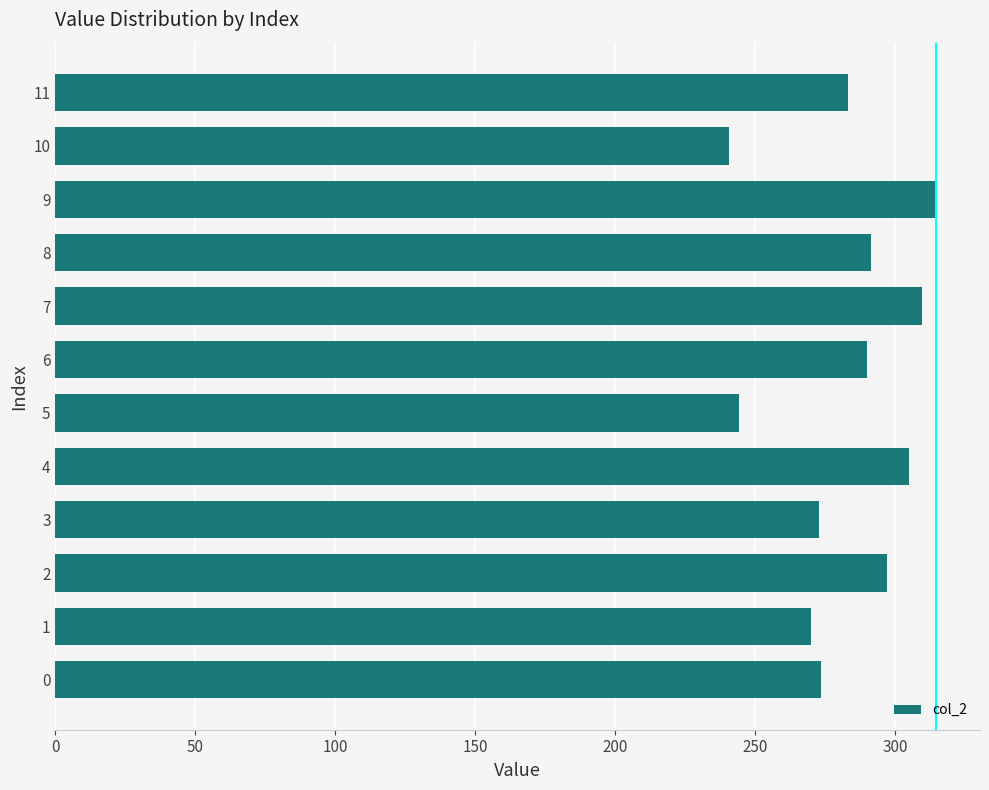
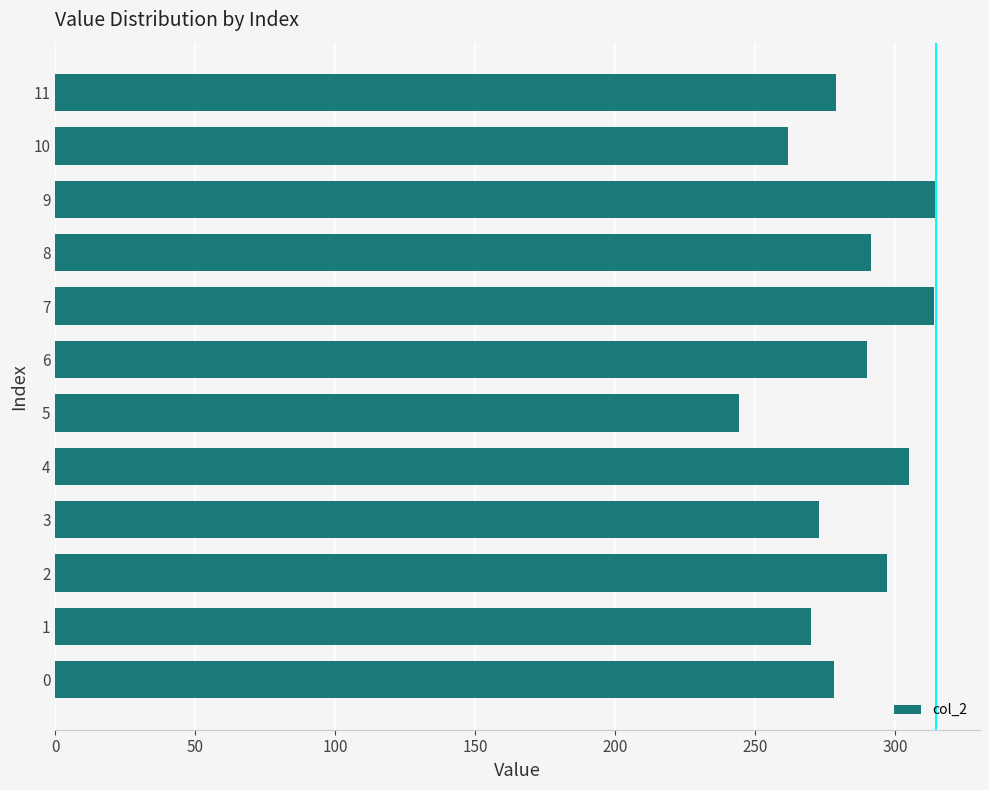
  {
-   "11": 283,
-   "10": 241,
+   "11": 279,
+   "10": 262,
    "9": 315,
    "8": 292,
-   "7": 310,
+   "7": 314,
    "6": 290,
    "5": 244,
    "4": 305,
    "3": 273,
    "2": 297,
    "1": 270,
-   "0": 274
+   "0": 278
  }
